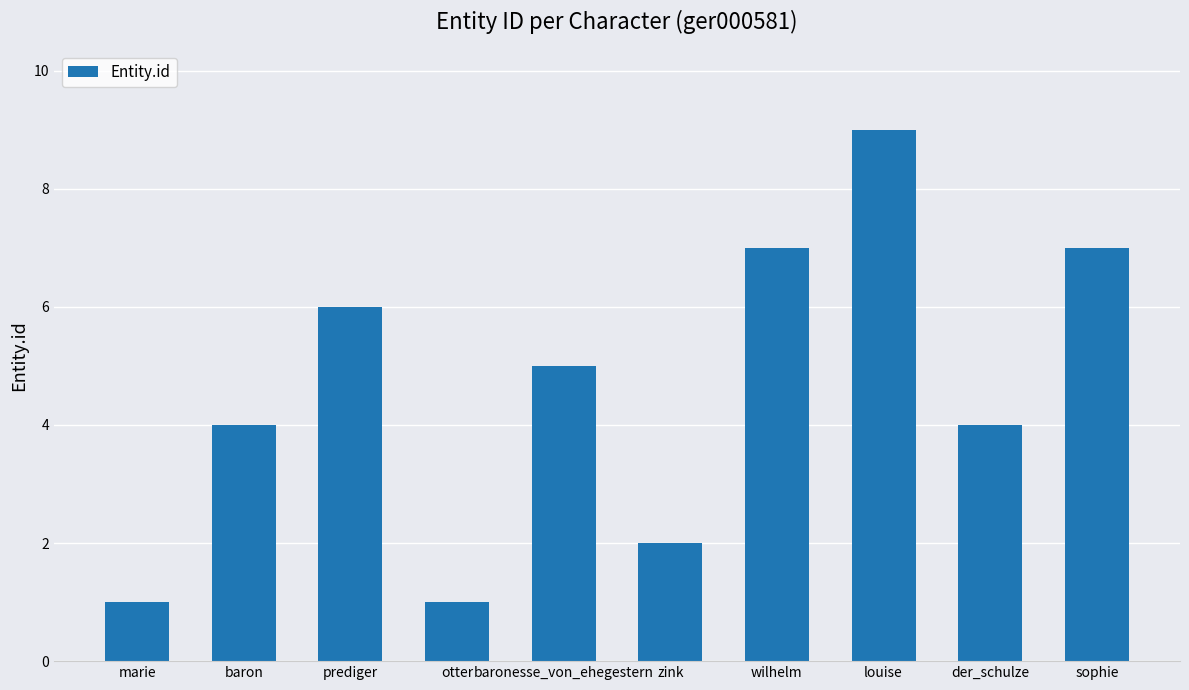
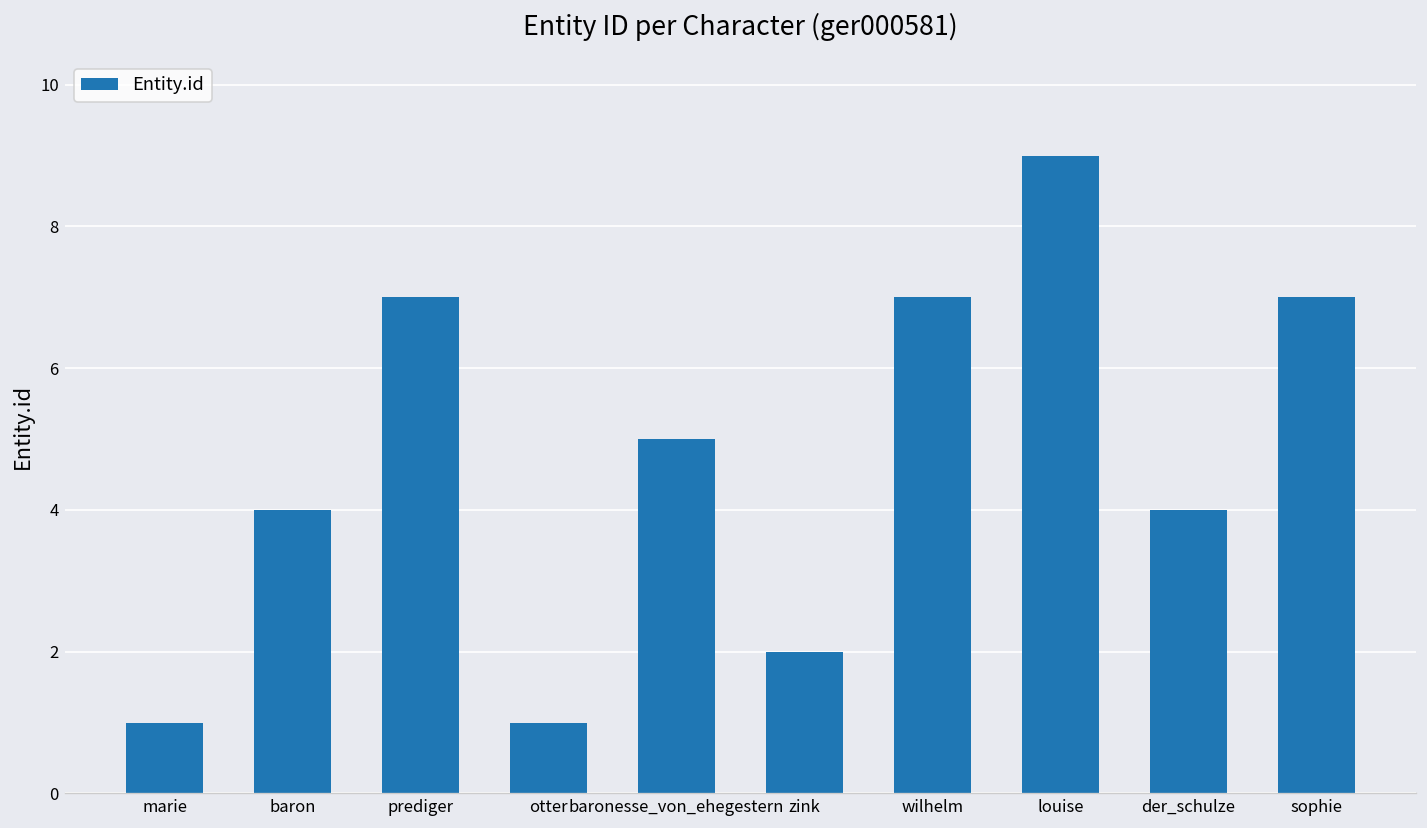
  {
    "marie": 1,
    "baron": 4,
-   "prediger": 6,
+   "prediger": 7,
    "otter": 1,
    "baronesse_von_ehegestern": 5,
    "zink": 2,
    "wilhelm": 7,
    "louise": 9,
    "der_schulze": 4,
    "sophie": 7
  }
